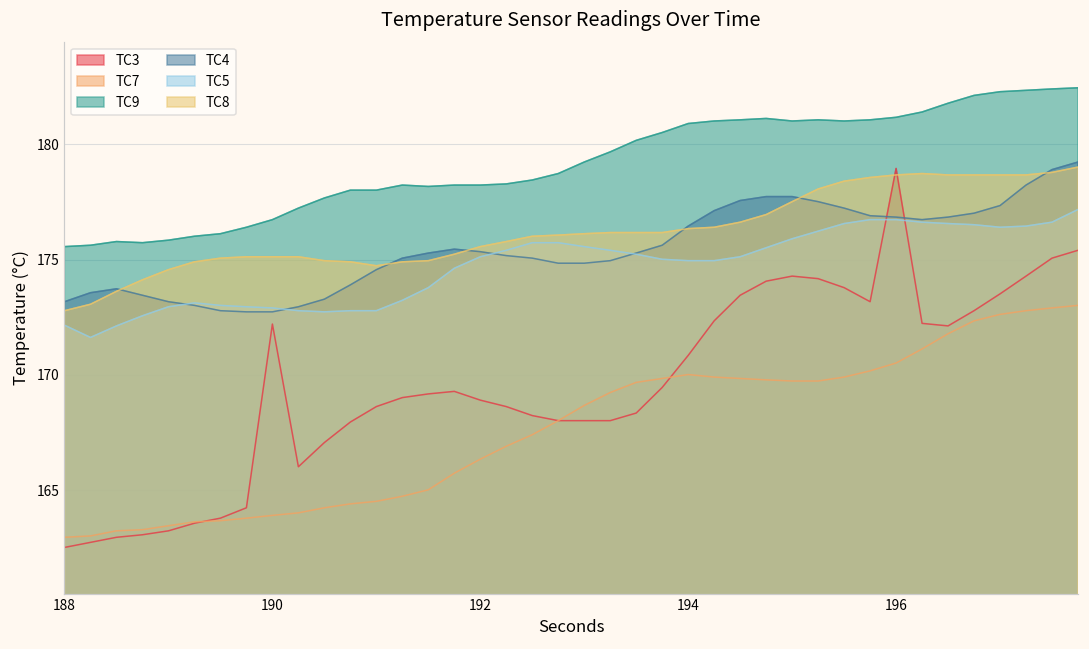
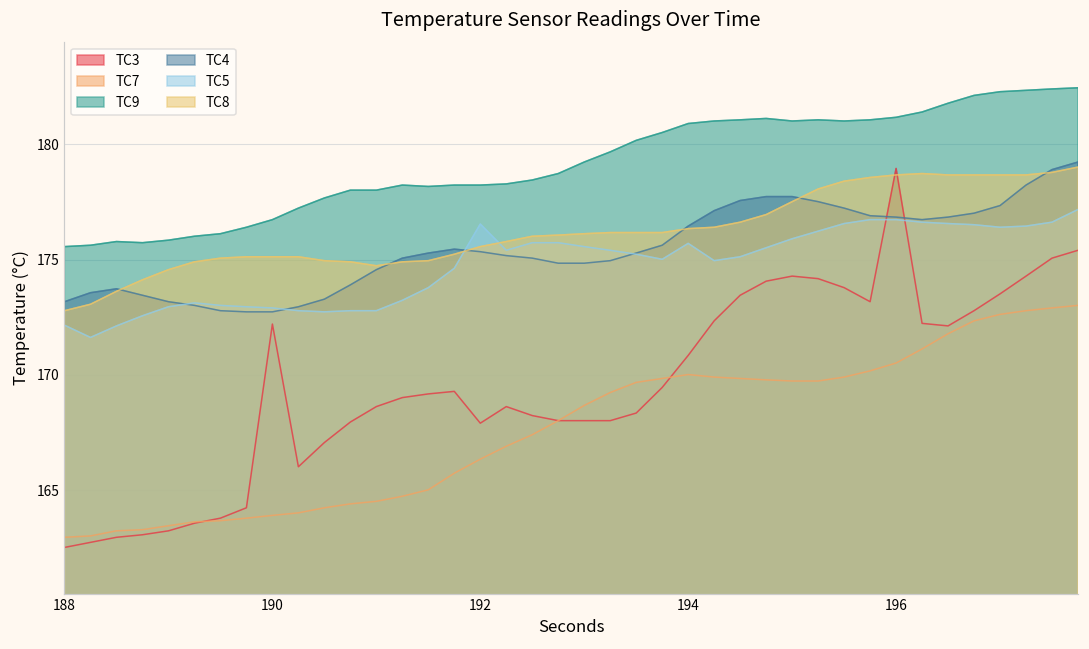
  {
    "TC3": {
      "188": 162.5,
      "190": 172.2,
-     "192": 168.9,
+     "192": 167.9,
      "194": 170.8,
      "196": 179.0
    },
    "TC5": {
      "188": 172.2,
      "190": 172.9,
-     "192": 175.1,
-     "194": 175.0
+     "192": 176.5,
+     "194": 175.7
    }
  }
